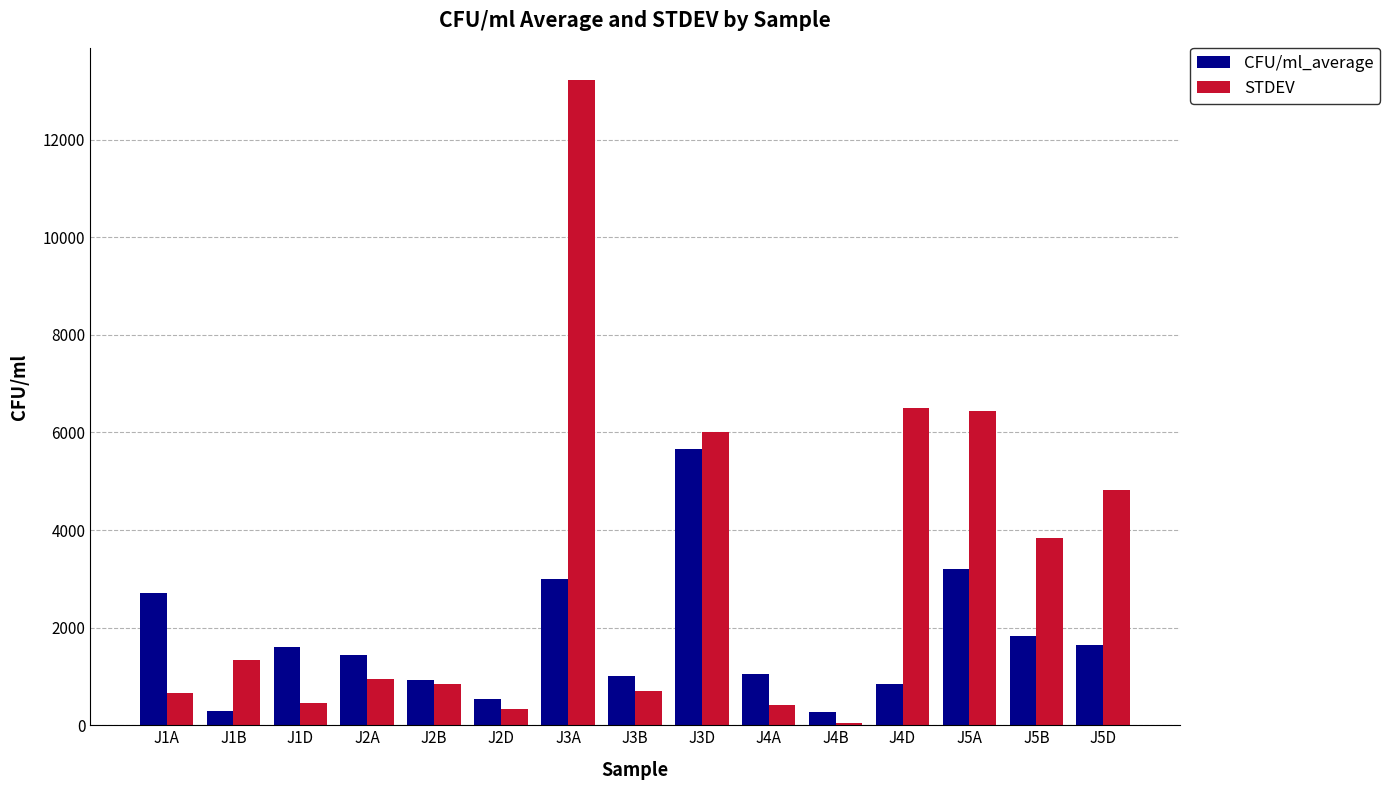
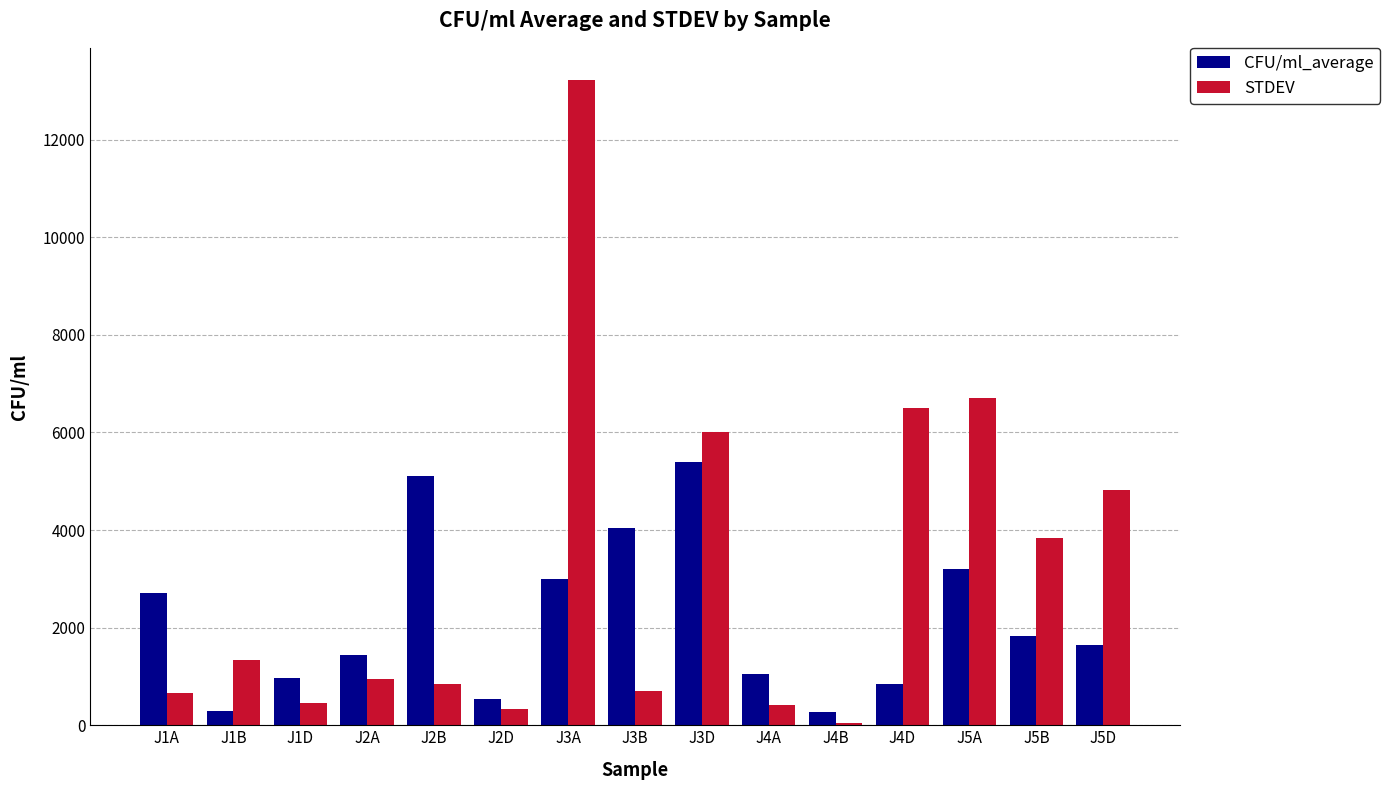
  {
    "CFU/ml_average": {
      "J1A": 2700,
      "J1B": 300,
-     "J1D": 1600,
+     "J1D": 1000,
      "J2A": 1500,
-     "J2B": 900,
+     "J2B": 5100,
      "J2D": 500,
      "J3A": 3000,
-     "J3B": 1000,
-     "J3D": 5700,
+     "J3B": 4000,
+     "J3D": 5400,
      "J4A": 1100,
      "J4B": 300,
      "J4D": 900,
      "J5A": 3200,
      "J5B": 1800,
      "J5D": 1700
    },
    "STDEV": {
      "J1A": 700,
      "J1B": 1300,
      "J1D": 500,
      "J2A": 1000,
      "J2B": 800,
      "J2D": 300,
      "J3A": 13200,
      "J3B": 700,
      "J3D": 6000,
      "J4A": 400,
      "J4D": 6500,
-     "J5A": 6400,
+     "J5A": 6700,
      "J5B": 3800,
      "J5D": 4800
    }
  }
